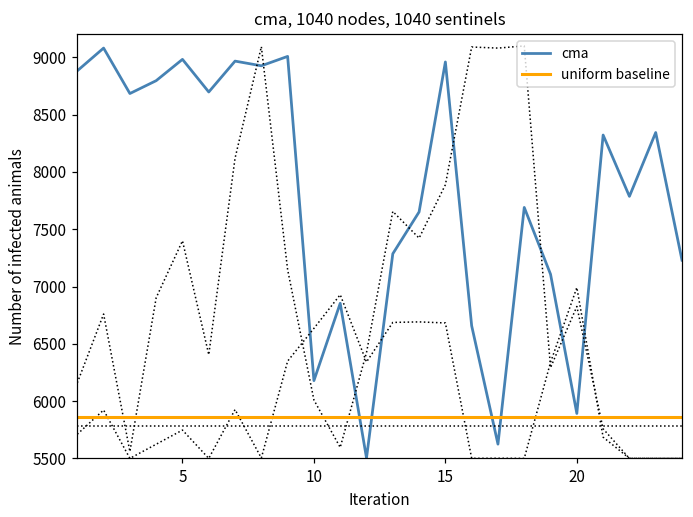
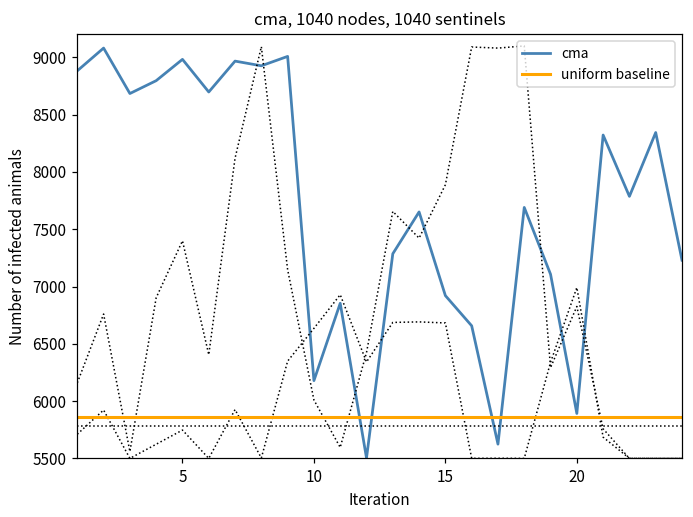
  {
    "cma": {
      "5": 8980,
      "10": 6180,
-     "15": 8960,
+     "15": 6920,
      "20": 5890
    }
  }
